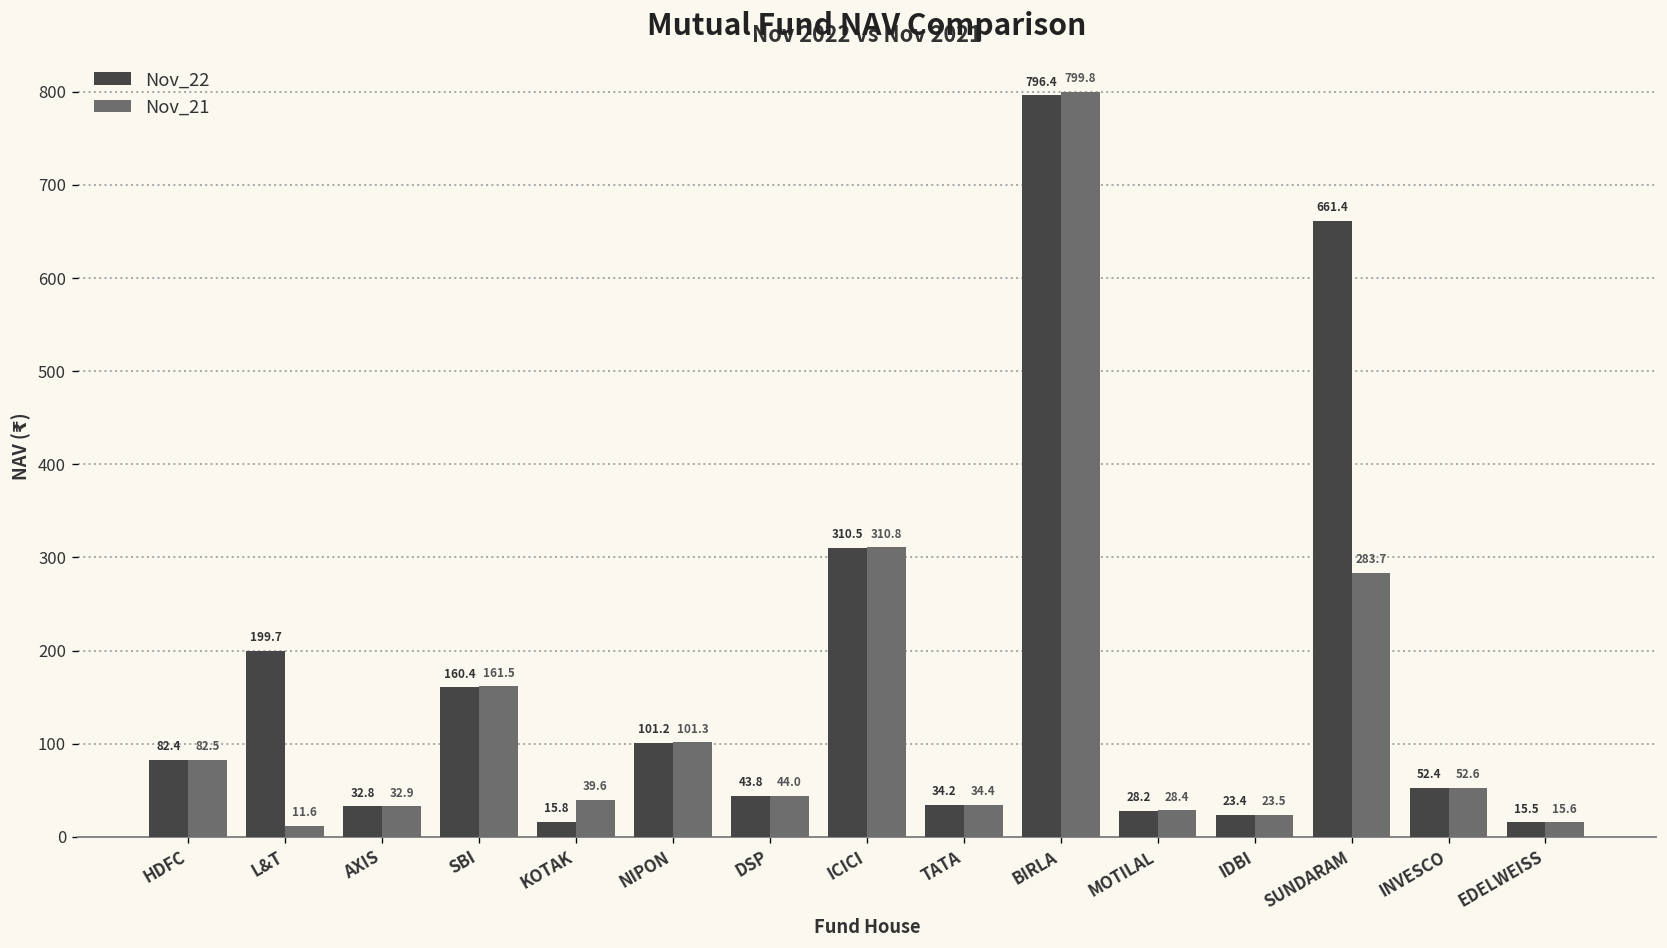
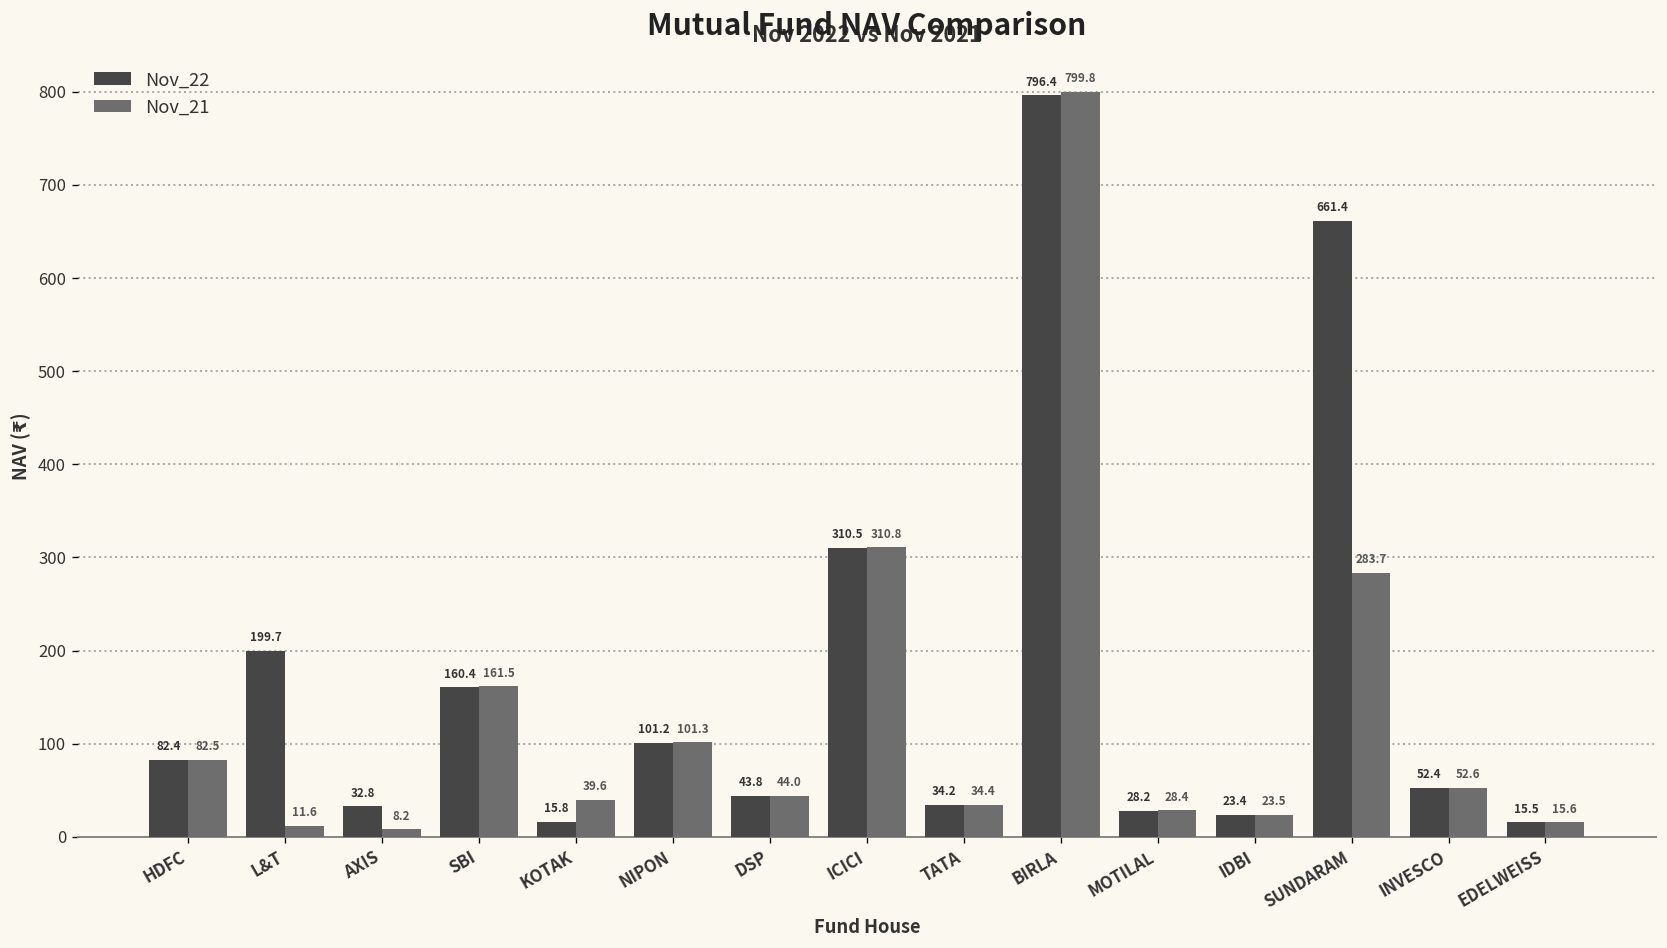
  {
    "Nov_22": {
      "HDFC": 82.4,
      "L&T": 199.7,
      "AXIS": 32.8,
      "SBI": 160.4,
      "KOTAK": 15.8,
      "NIPON": 101.2,
      "DSP": 43.8,
      "ICICI": 310.5,
      "TATA": 34.2,
      "BIRLA": 796.4,
      "MOTILAL": 28.2,
      "IDBI": 23.4,
      "SUNDARAM": 661.4,
      "INVESCO": 52.4,
      "EDELWEISS": 15.5
    },
    "Nov_21": {
      "HDFC": 82.5,
      "L&T": 11.6,
-     "AXIS": 32.9,
+     "AXIS": 8.2,
      "SBI": 161.5,
      "KOTAK": 39.6,
      "NIPON": 101.3,
      "DSP": 44.0,
      "ICICI": 310.8,
      "TATA": 34.4,
      "BIRLA": 799.8,
      "MOTILAL": 28.4,
      "IDBI": 23.5,
      "SUNDARAM": 283.7,
      "INVESCO": 52.6,
      "EDELWEISS": 15.6
    }
  }
